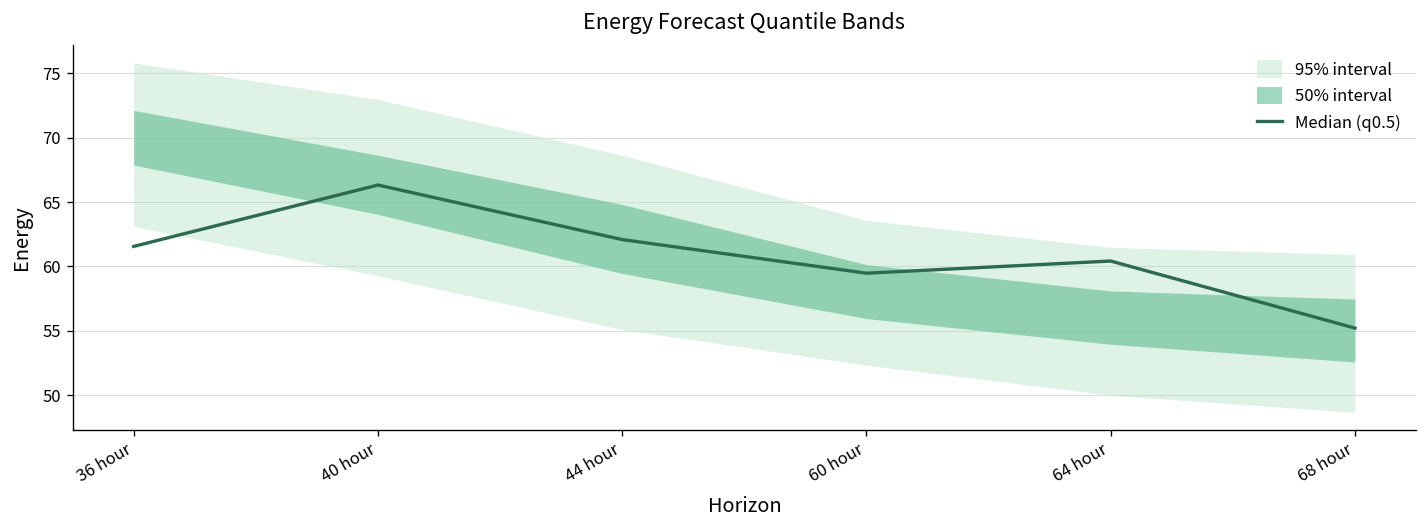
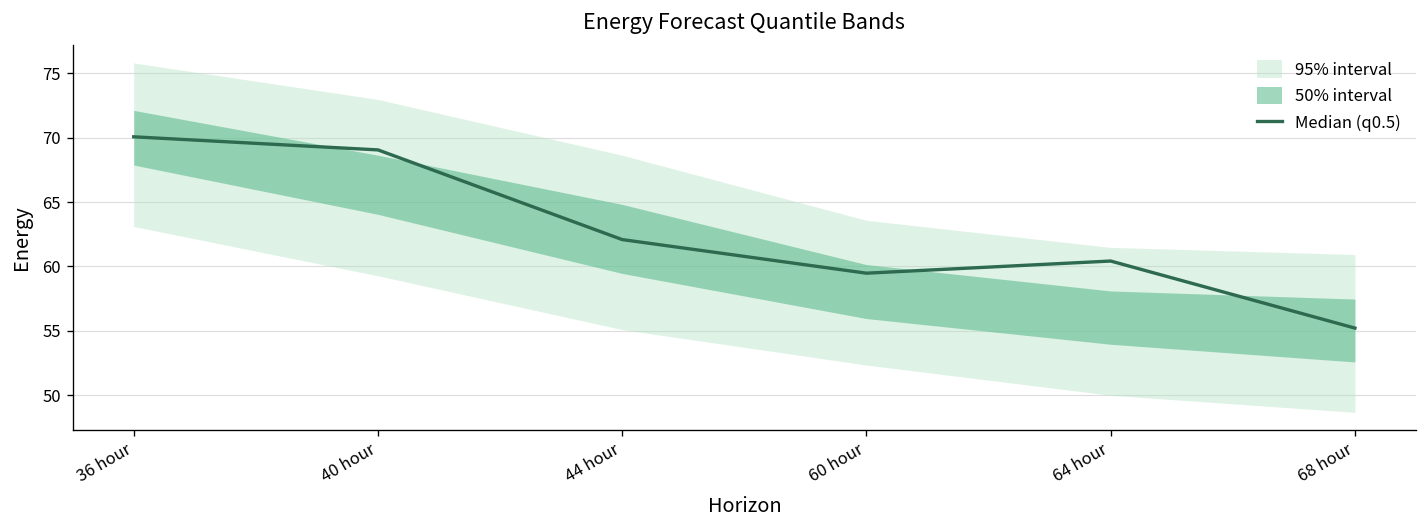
  {
    "Median (q0.5)": {
-     "36 hour": 61.6,
-     "40 hour": 66.3,
+     "36 hour": 70.1,
+     "40 hour": 69.1,
      "44 hour": 62.1,
      "60 hour": 59.5,
      "64 hour": 60.4,
      "68 hour": 55.2
    }
  }
